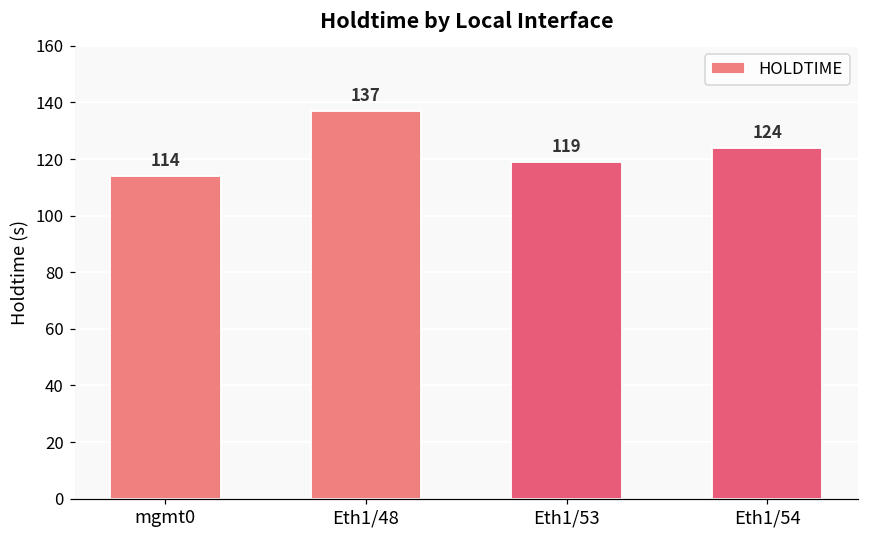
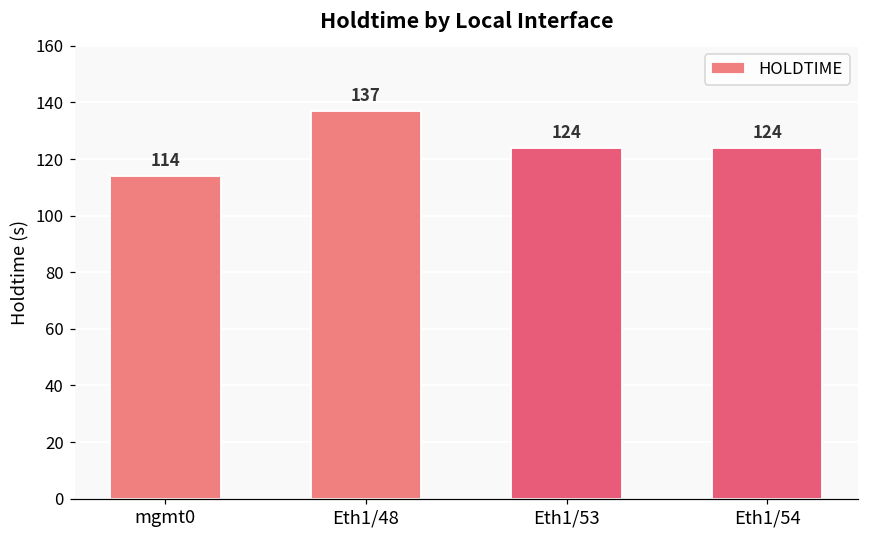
  {
    "mgmt0": 114,
    "Eth1/48": 137,
-   "Eth1/53": 119,
+   "Eth1/53": 124,
    "Eth1/54": 124
  }
